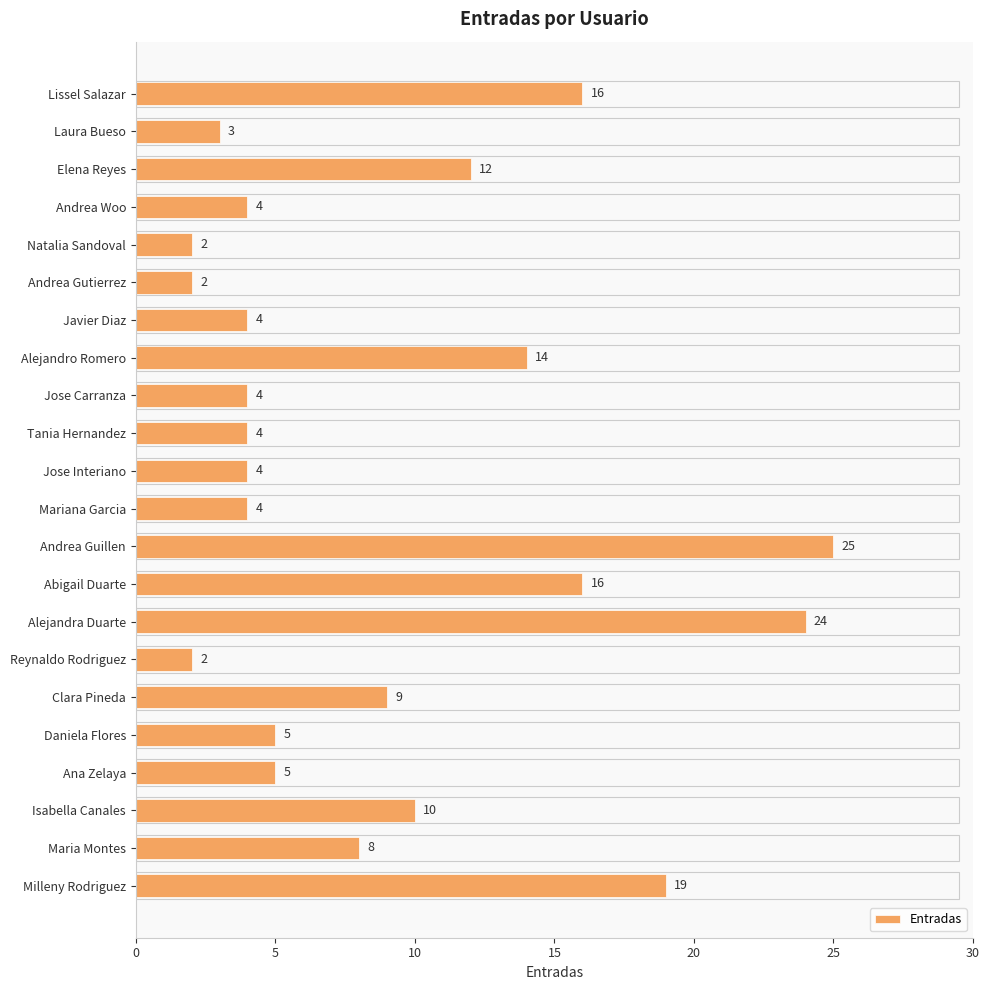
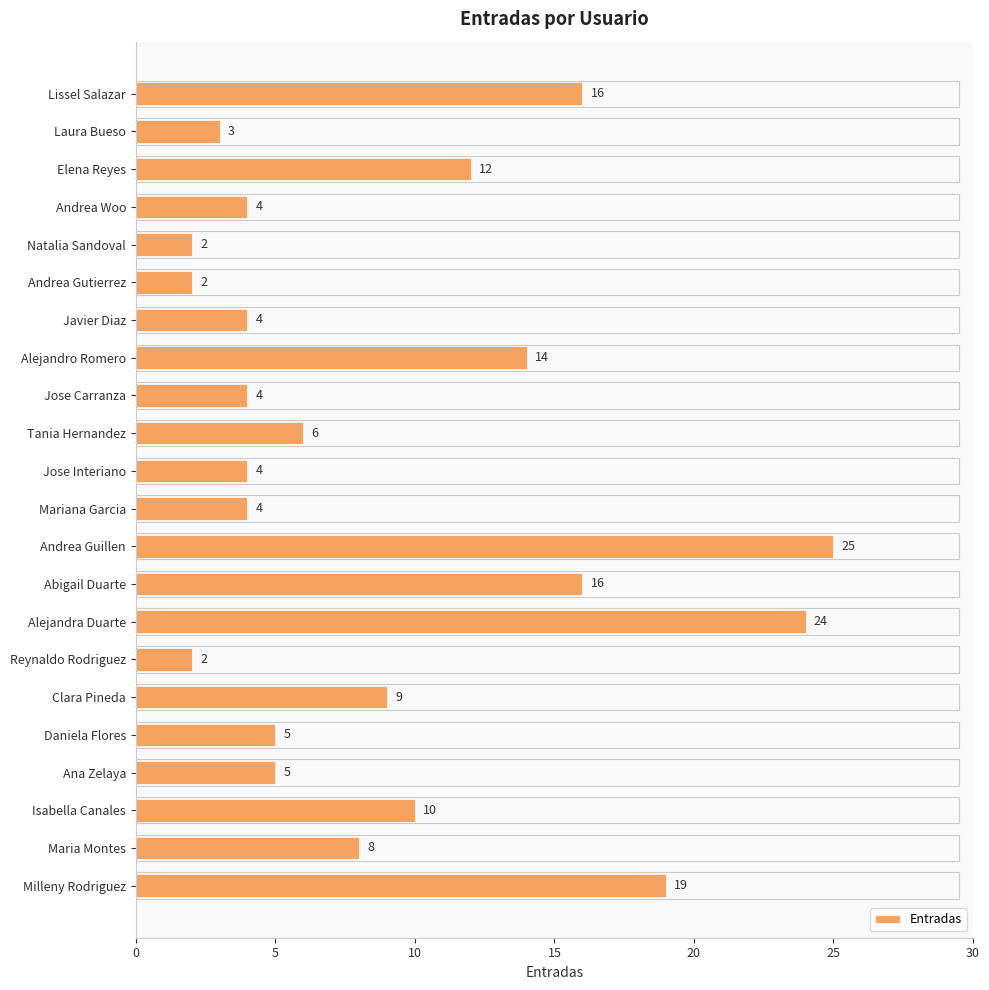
  {
    "Lissel Salazar": 16,
    "Laura Bueso": 3,
    "Elena Reyes": 12,
    "Andrea Woo": 4,
    "Natalia Sandoval": 2,
    "Andrea Gutierrez": 2,
    "Javier Diaz": 4,
    "Alejandro Romero": 14,
    "Jose Carranza": 4,
-   "Tania Hernandez": 4,
+   "Tania Hernandez": 6,
    "Jose Interiano": 4,
    "Mariana Garcia": 4,
    "Andrea Guillen": 25,
    "Abigail Duarte": 16,
    "Alejandra Duarte": 24,
    "Reynaldo Rodriguez": 2,
    "Clara Pineda": 9,
    "Daniela Flores": 5,
    "Ana Zelaya": 5,
    "Isabella Canales": 10,
    "Maria Montes": 8,
    "Milleny Rodriguez": 19
  }
